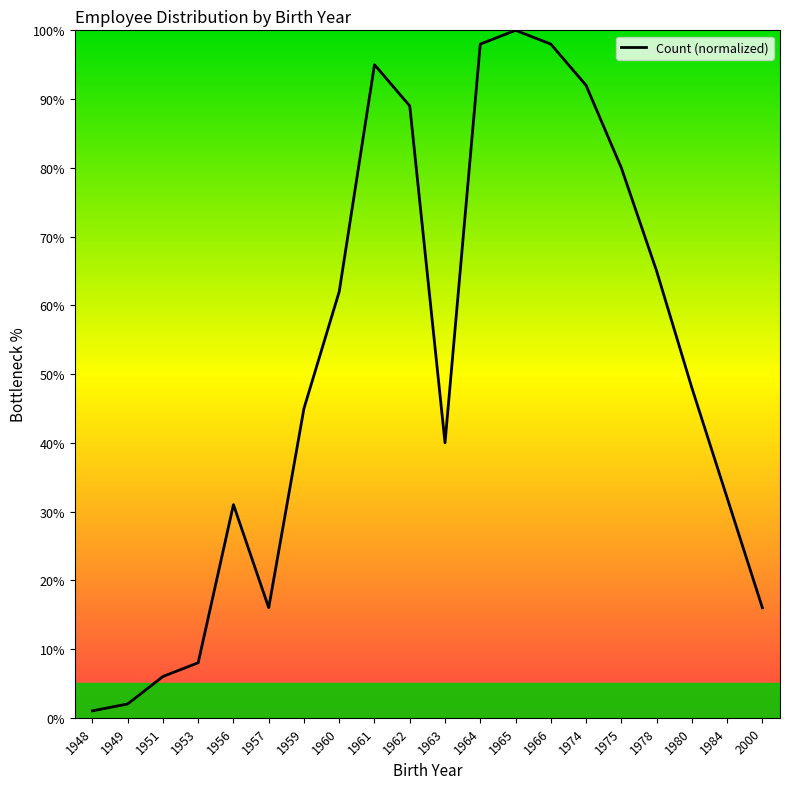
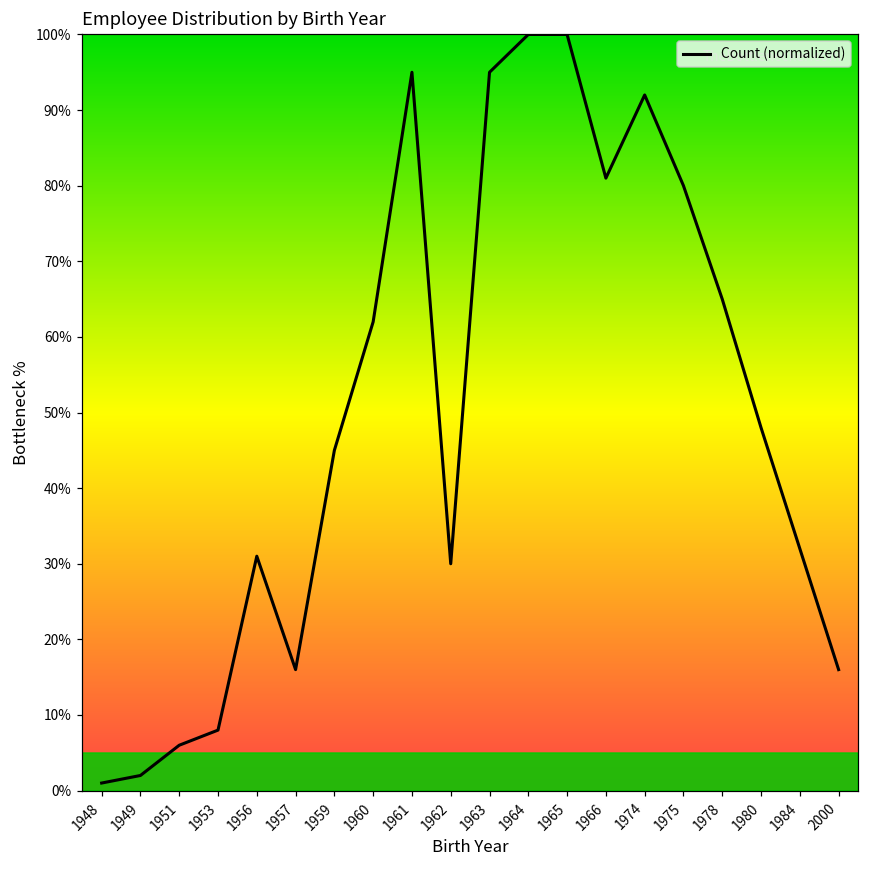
  {
    "1951": "6%",
    "1953": "8%",
    "1956": "31%",
    "1957": "16%",
    "1959": "45%",
    "1960": "62%",
    "1961": "95%",
-   "1962": "89%",
-   "1963": "40%",
-   "1964": "98%",
+   "1962": "30%",
+   "1963": "95%",
+   "1964": "100%",
    "1965": "100%",
-   "1966": "98%",
+   "1966": "81%",
    "1974": "92%",
    "1975": "80%",
    "1978": "65%",
    "1980": "48%",
    "1984": "32%",
    "2000": "16%"
  }
